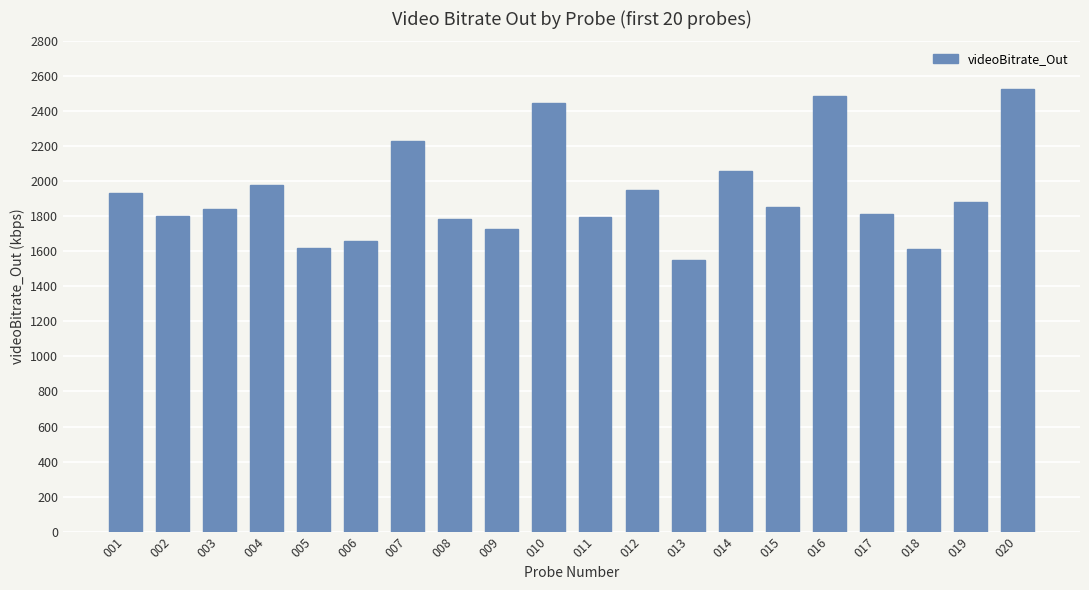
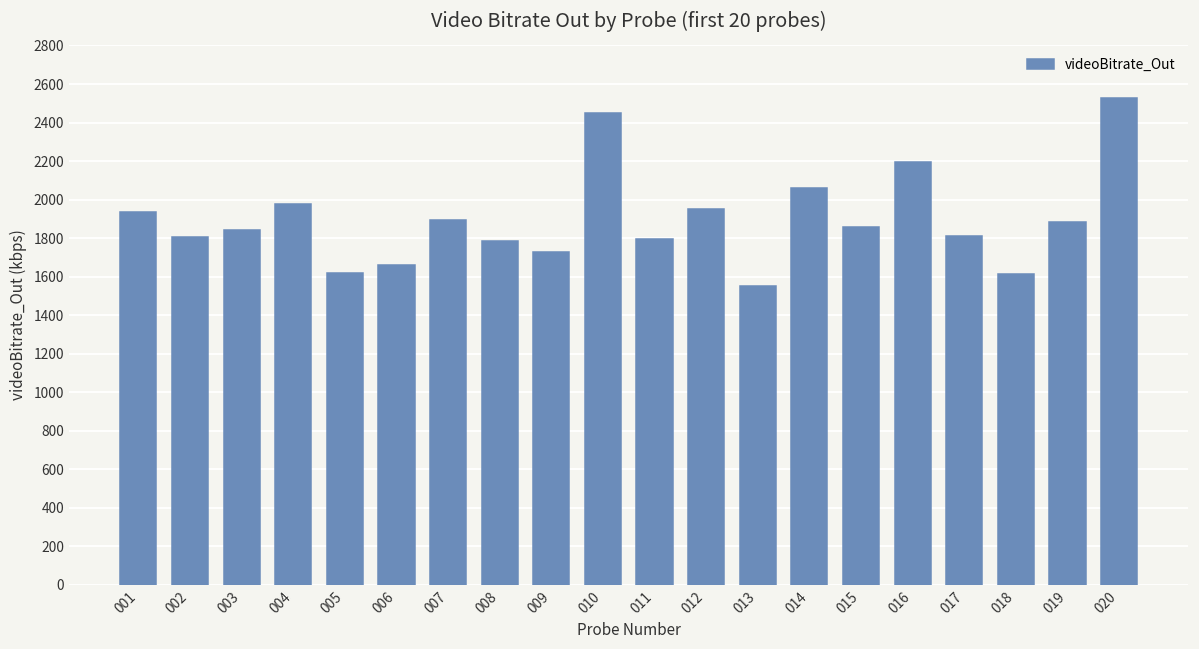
  {
    "001": 1930,
    "002": 1800,
    "003": 1840,
    "004": 1980,
    "005": 1620,
    "006": 1660,
-   "007": 2230,
+   "007": 1890,
    "008": 1780,
    "009": 1730,
    "010": 2450,
    "011": 1800,
    "012": 1950,
    "013": 1550,
    "014": 2060,
    "015": 1860,
-   "016": 2490,
+   "016": 2200,
    "017": 1810,
    "018": 1610,
    "019": 1880,
    "020": 2530
  }
